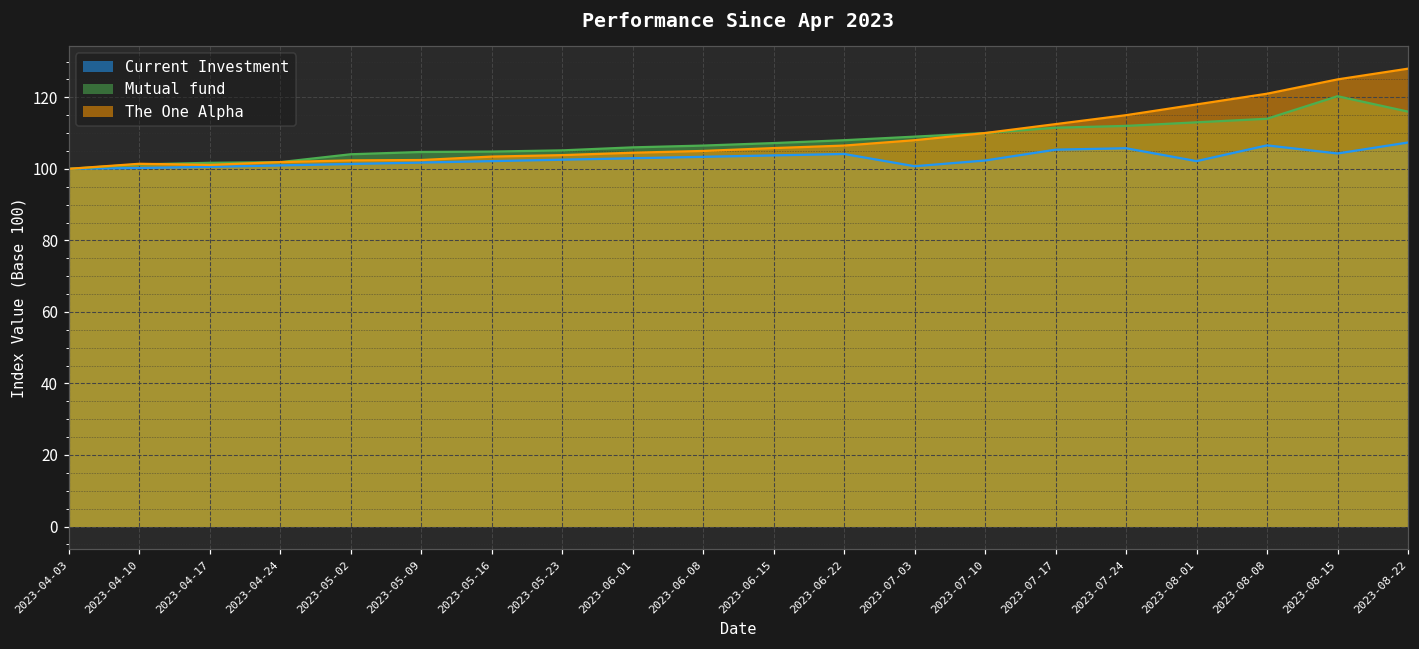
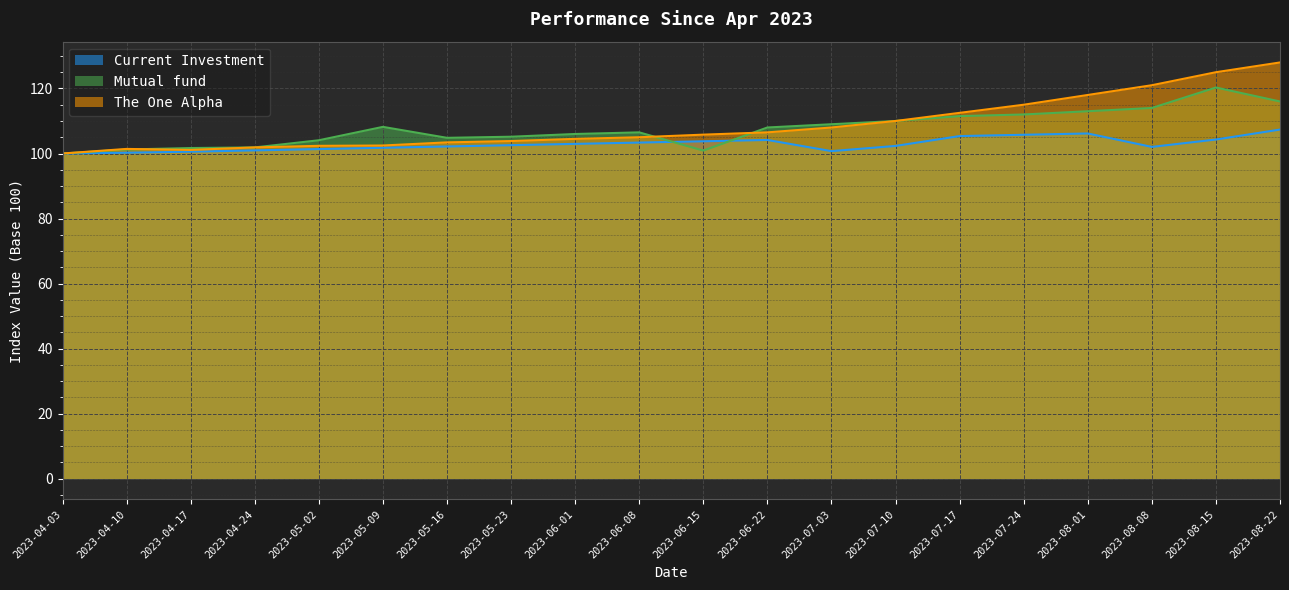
  {
    "Current Investment": {
      "2023-04-10": 100,
      "2023-04-24": 101,
      "2023-05-02": 101,
      "2023-05-16": 102,
      "2023-05-23": 103,
      "2023-06-01": 103,
      "2023-06-08": 103,
      "2023-06-15": 104,
      "2023-06-22": 104,
      "2023-07-03": 101,
      "2023-07-10": 102,
      "2023-07-17": 105,
      "2023-07-24": 106,
-     "2023-08-01": 102,
-     "2023-08-08": 107,
+     "2023-08-01": 106,
+     "2023-08-08": 102,
      "2023-08-15": 104,
      "2023-08-22": 107
    },
    "Mutual fund": {
      "2023-05-02": 104,
-     "2023-05-09": 105,
+     "2023-05-09": 108,
      "2023-05-16": 105,
      "2023-05-23": 105,
      "2023-06-01": 106,
      "2023-06-08": 107,
-     "2023-06-15": 107,
+     "2023-06-15": 101,
      "2023-06-22": 108,
      "2023-07-03": 109,
      "2023-07-17": 112,
      "2023-07-24": 112,
      "2023-08-01": 113,
      "2023-08-08": 114,
      "2023-08-15": 120,
      "2023-08-22": 116
    },
    "The One Alpha": {
      "2023-05-02": 102,
      "2023-05-16": 103,
      "2023-05-23": 104,
      "2023-06-01": 105,
      "2023-06-08": 105,
      "2023-06-15": 106,
      "2023-06-22": 107,
      "2023-07-03": 108,
      "2023-07-17": 113,
      "2023-07-24": 115,
      "2023-08-01": 118,
      "2023-08-08": 121,
      "2023-08-15": 125,
      "2023-08-22": 128
    }
  }
